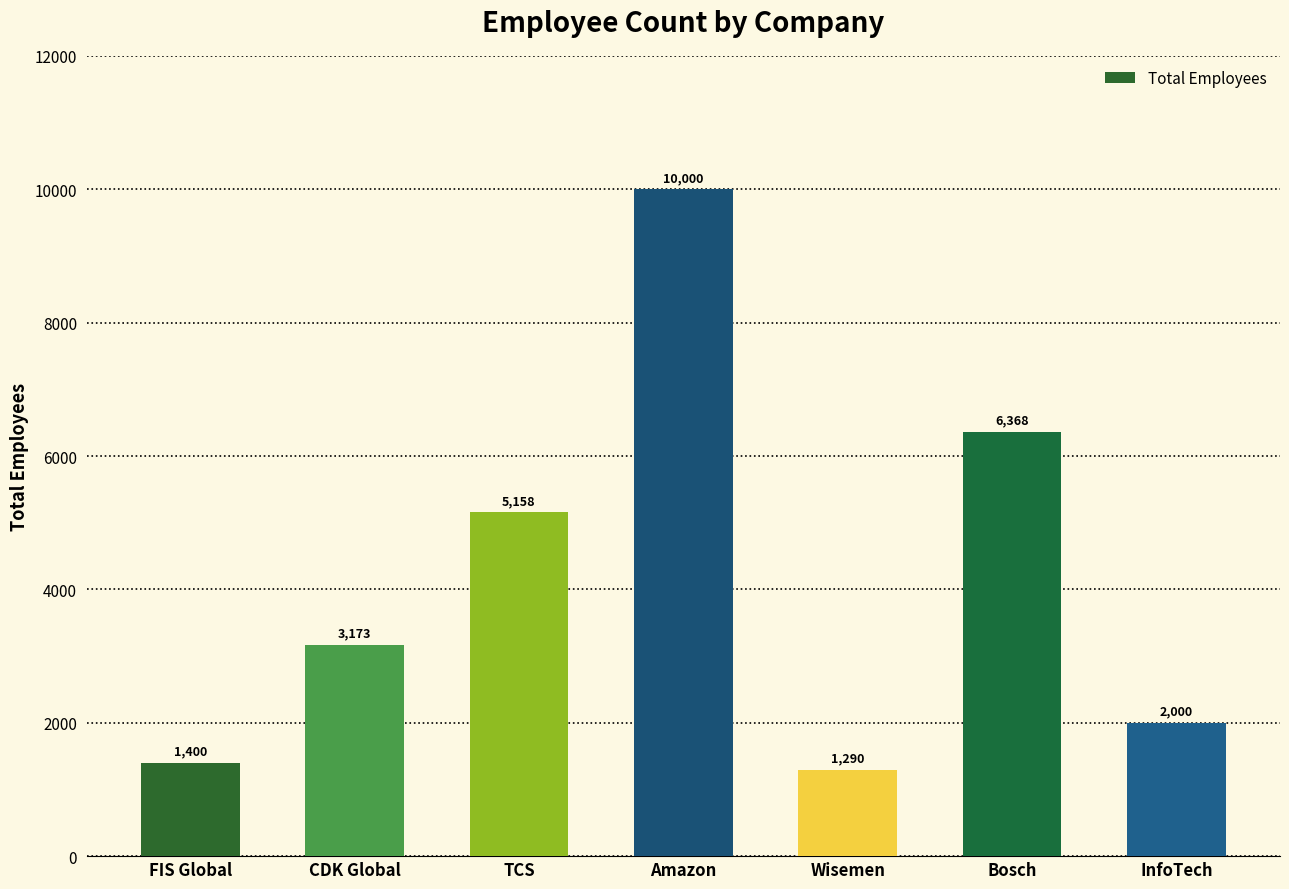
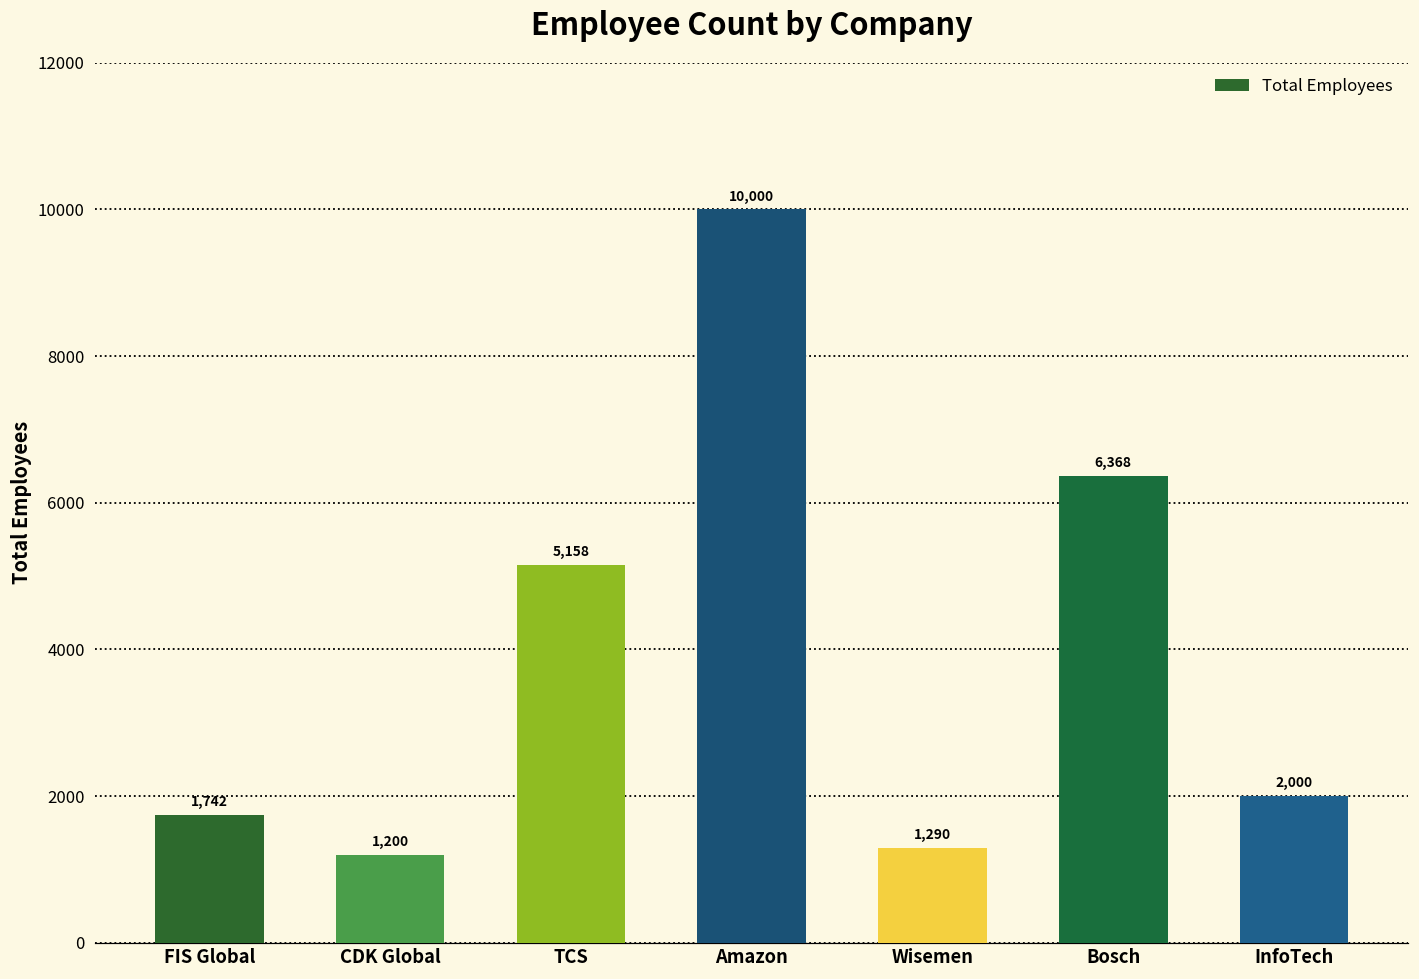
  {
-   "FIS Global": "1,400",
-   "CDK Global": "3,173",
+   "FIS Global": "1,742",
+   "CDK Global": "1,200",
    "TCS": "5,158",
    "Amazon": "10,000",
    "Wisemen": "1,290",
    "Bosch": "6,368",
    "InfoTech": "2,000"
  }
